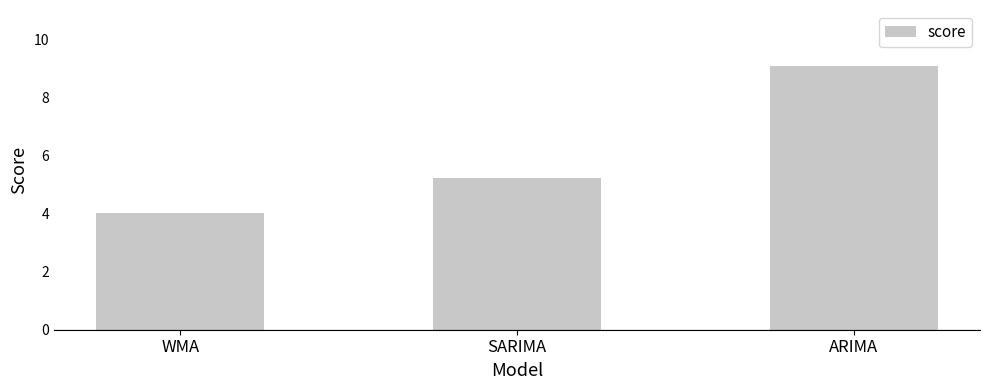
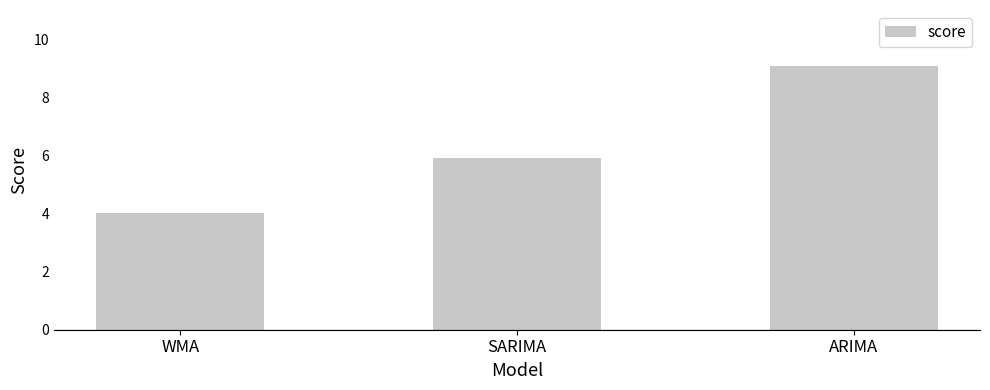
  {
    "WMA": 4.0,
-   "SARIMA": 5.2,
+   "SARIMA": 5.9,
    "ARIMA": 9.1
  }
